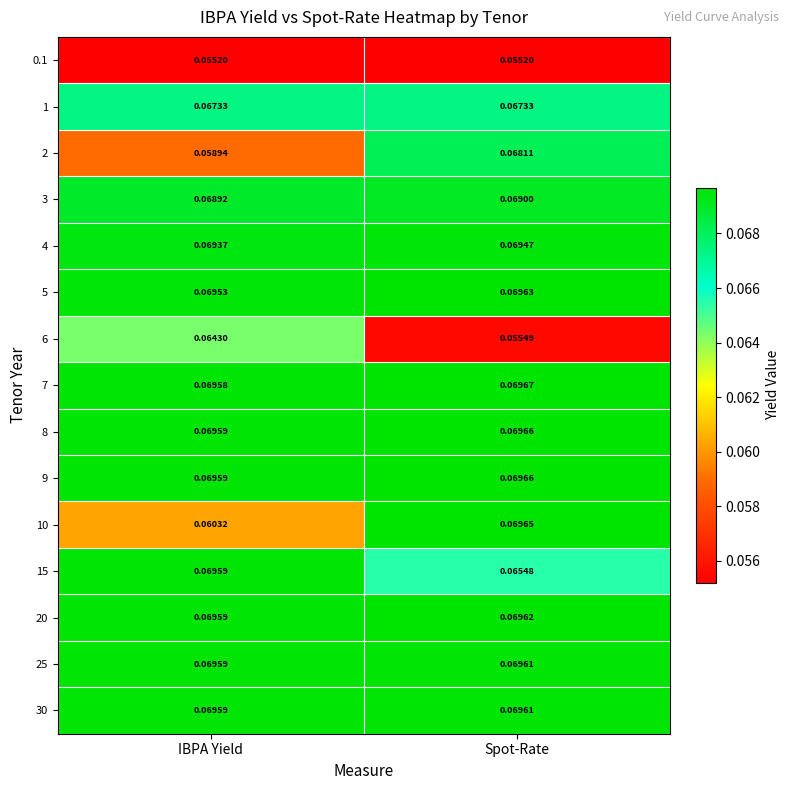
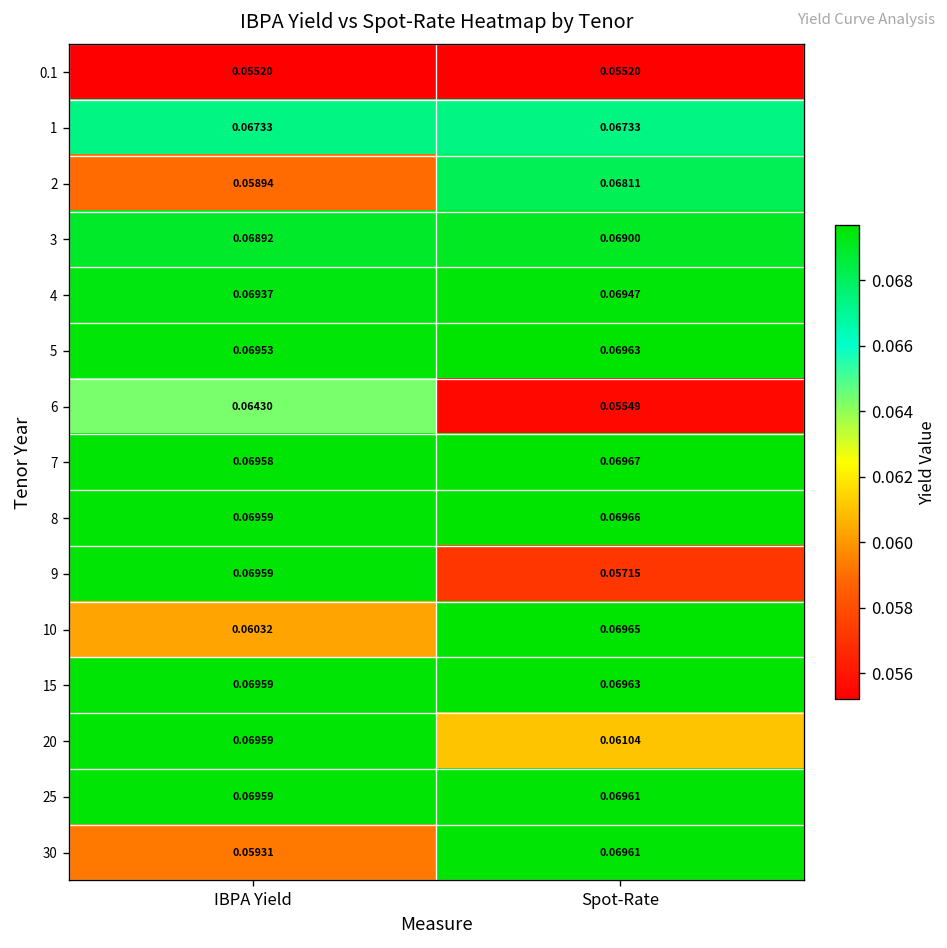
  {
    "0.1": {
      "IBPA Yield": 0.05520,
      "Spot-Rate": 0.05520
    },
    "1": {
      "IBPA Yield": 0.06733,
      "Spot-Rate": 0.06733
    },
    "2": {
      "IBPA Yield": 0.05894,
      "Spot-Rate": 0.06811
    },
    "3": {
      "IBPA Yield": 0.06892,
      "Spot-Rate": 0.06900
    },
    "4": {
      "IBPA Yield": 0.06937,
      "Spot-Rate": 0.06947
    },
    "5": {
      "IBPA Yield": 0.06953,
      "Spot-Rate": 0.06963
    },
    "6": {
      "IBPA Yield": 0.06430,
      "Spot-Rate": 0.05549
    },
    "7": {
      "IBPA Yield": 0.06958,
      "Spot-Rate": 0.06967
    },
    "8": {
      "IBPA Yield": 0.06959,
      "Spot-Rate": 0.06966
    },
    "9": {
      "IBPA Yield": 0.06959,
-     "Spot-Rate": 0.06966
+     "Spot-Rate": 0.05715
    },
    "10": {
      "IBPA Yield": 0.06032,
      "Spot-Rate": 0.06965
    },
    "15": {
      "IBPA Yield": 0.06959,
-     "Spot-Rate": 0.06548
+     "Spot-Rate": 0.06963
    },
    "20": {
      "IBPA Yield": 0.06959,
-     "Spot-Rate": 0.06962
+     "Spot-Rate": 0.06104
    },
    "25": {
      "IBPA Yield": 0.06959,
      "Spot-Rate": 0.06961
    },
    "30": {
-     "IBPA Yield": 0.06959,
+     "IBPA Yield": 0.05931,
      "Spot-Rate": 0.06961
    }
  }
